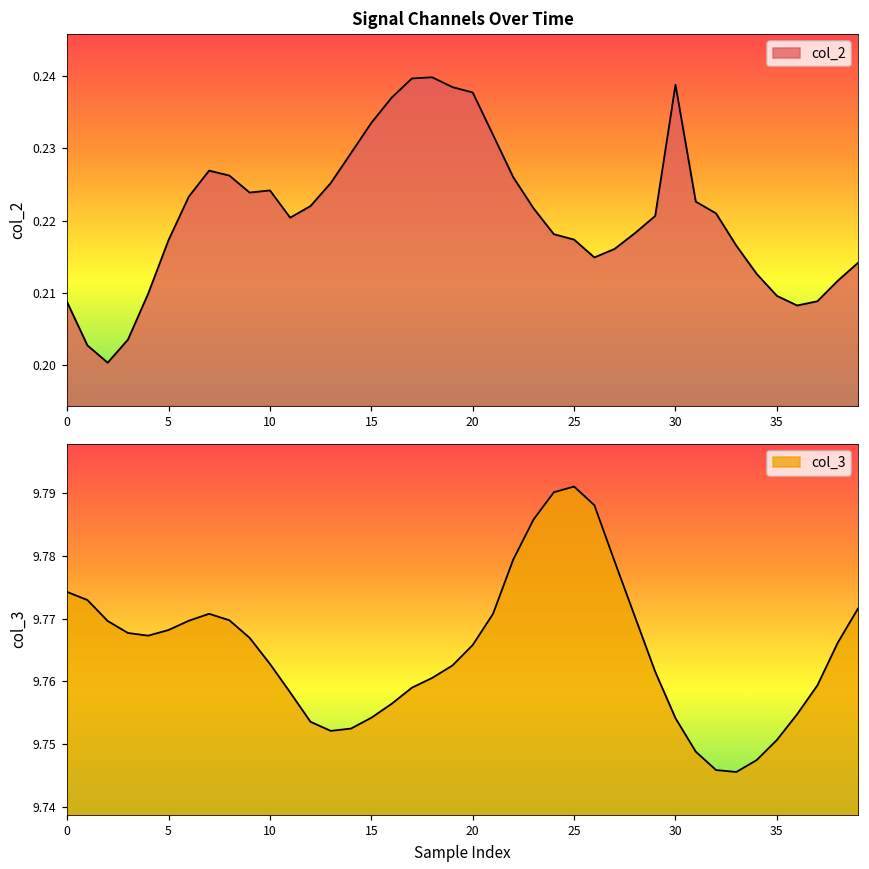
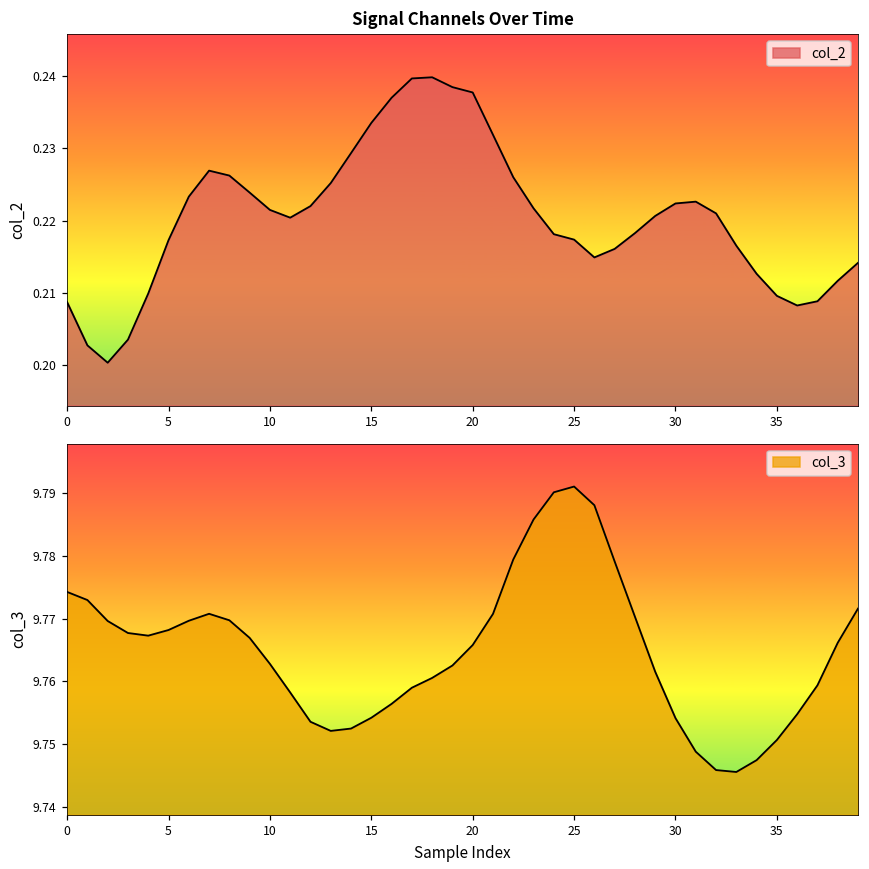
  {
    "Signal Channels Over Time": {
      "0": 0.209,
      "5": 0.217,
-     "10": 0.224,
+     "10": 0.221,
      "15": 0.233,
      "20": 0.238,
      "25": 0.217,
-     "30": 0.239,
+     "30": 0.222,
      "35": 0.210
    }
  }
